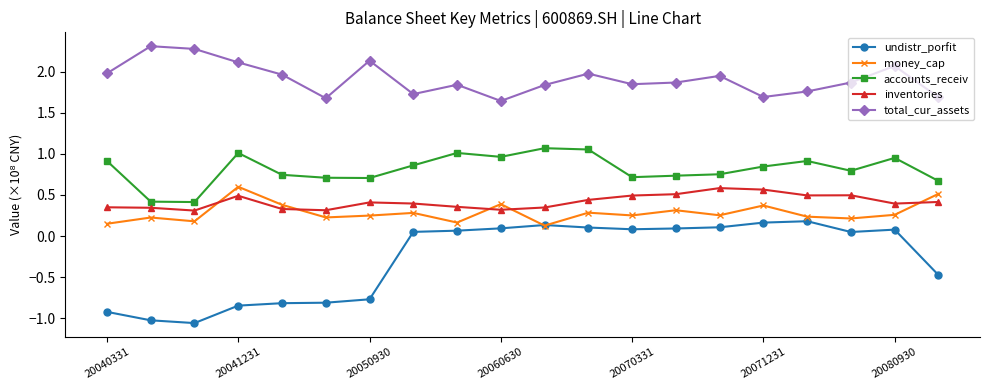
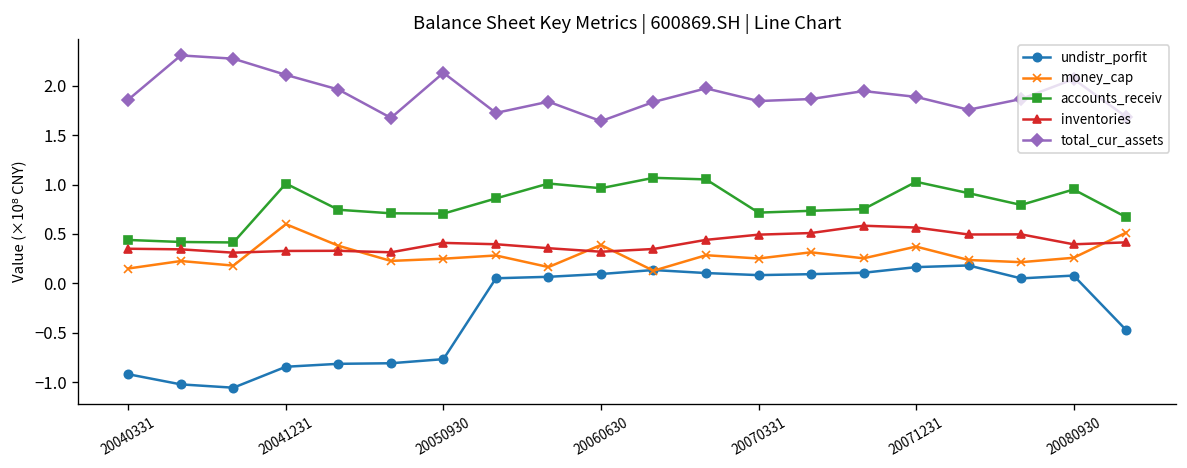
  {
    "undistr_porfit": {
      "20040331": -0.9,
      "20041231": -0.8,
      "20050930": -0.8,
      "20060630": 0.1,
      "20070331": 0.1,
      "20071231": 0.2,
      "20080930": 0.1
    },
    "money_cap": {
      "20040331": 0.2,
      "20041231": 0.6,
      "20050930": 0.2,
      "20060630": 0.4,
      "20070331": 0.3,
      "20071231": 0.4,
      "20080930": 0.3
    },
    "accounts_receiv": {
-     "20040331": 0.9,
+     "20040331": 0.4,
      "20041231": 1.0,
      "20050930": 0.7,
      "20060630": 1.0,
      "20070331": 0.7,
-     "20071231": 0.8,
+     "20071231": 1.0,
      "20080930": 1.0
    },
    "inventories": {
      "20040331": 0.4,
-     "20041231": 0.5,
+     "20041231": 0.3,
      "20050930": 0.4,
      "20060630": 0.3,
      "20070331": 0.5,
      "20071231": 0.6,
      "20080930": 0.4
    },
    "total_cur_assets": {
-     "20040331": 2.0,
+     "20040331": 1.9,
      "20041231": 2.1,
      "20050930": 2.1,
      "20060630": 1.6,
      "20070331": 1.8,
-     "20071231": 1.7
+     "20071231": 1.9
    }
  }
